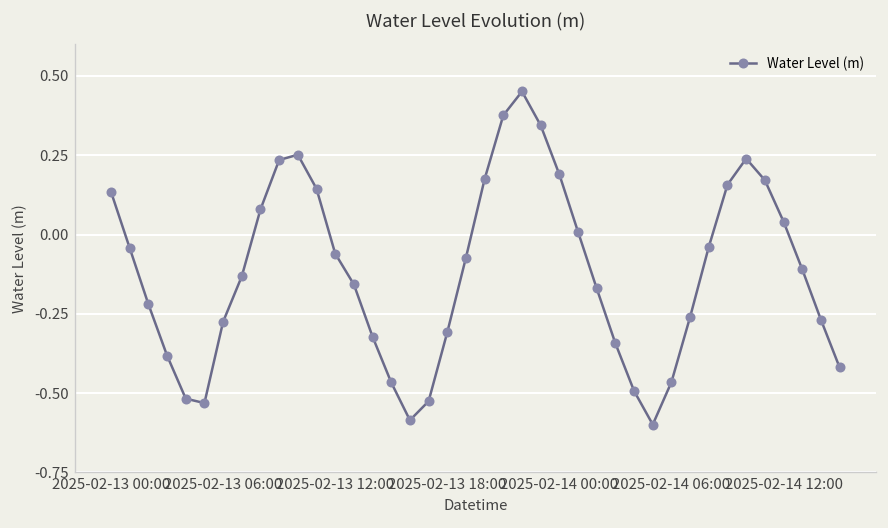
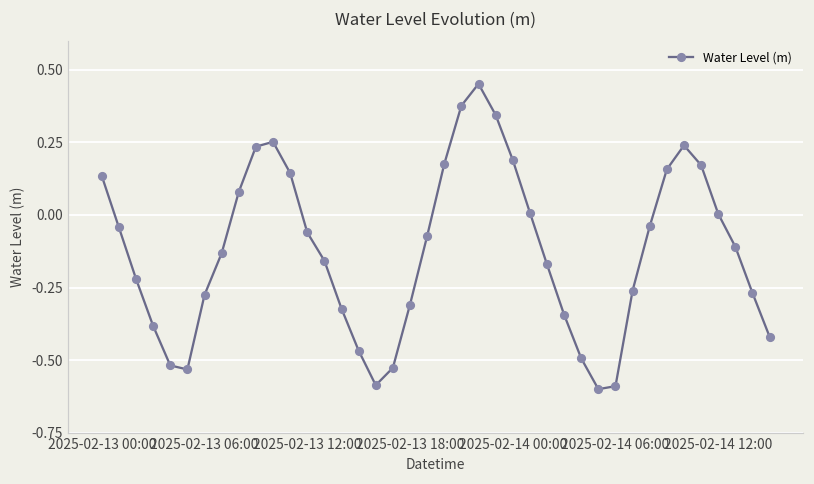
  {
    "2025-02-13 00:00": 0.13,
    "2025-02-13 06:00": -0.28,
    "2025-02-13 12:00": -0.06,
    "2025-02-13 18:00": -0.31,
    "2025-02-14 00:00": 0.19,
-   "2025-02-14 06:00": -0.47,
-   "2025-02-14 12:00": 0.04
+   "2025-02-14 06:00": -0.59,
+   "2025-02-14 12:00": 0.00
  }
